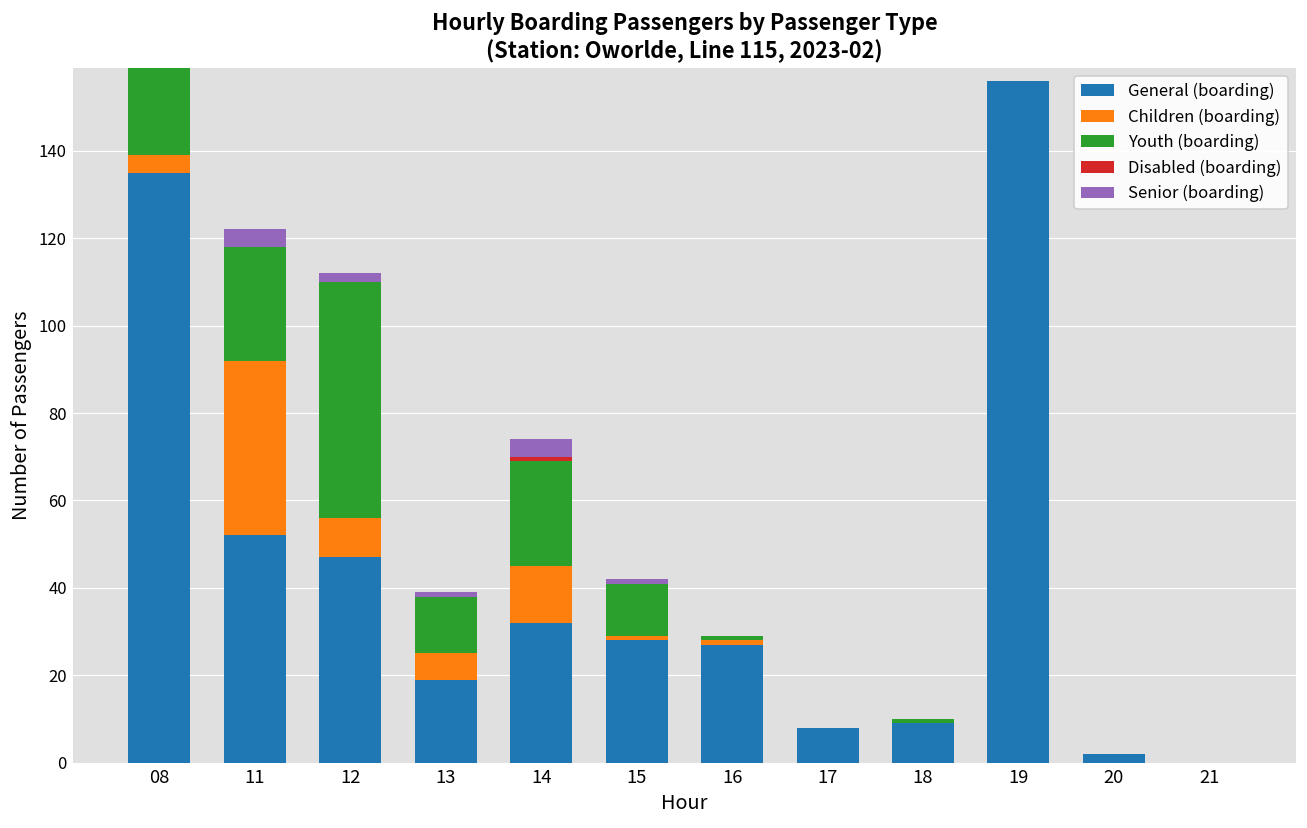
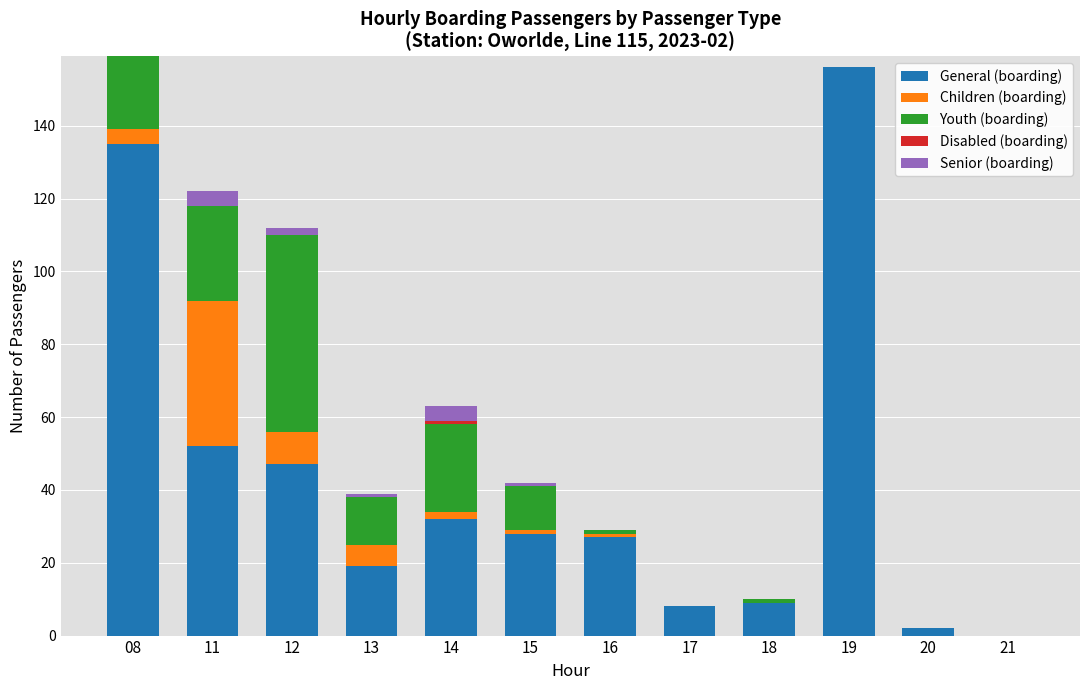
  {
    "General (boarding)": {
      "08": 135,
      "11": 52,
      "12": 47,
      "13": 19,
      "14": 32,
      "15": 28,
      "16": 27,
      "17": 8,
      "18": 9,
      "19": 156,
      "20": 2,
      "21": 0
    },
    "Children (boarding)": {
      "08": 4,
      "11": 40,
      "12": 9,
      "13": 6,
-     "14": 13,
+     "14": 2,
      "15": 1,
      "16": 1,
      "17": 0,
      "18": 0,
      "19": 0,
      "20": 0,
      "21": 0
    },
    "Youth (boarding)": {
      "08": 20,
      "11": 26,
      "12": 54,
      "13": 13,
      "14": 24,
      "15": 12,
      "16": 1,
      "17": 0,
      "18": 1,
      "19": 0,
      "20": 0,
      "21": 0
    },
    "Disabled (boarding)": {
      "08": 0,
      "11": 0,
      "12": 0,
      "13": 0,
      "14": 1,
      "15": 0,
      "16": 0,
      "17": 0,
      "18": 0,
      "19": 0,
      "20": 0,
      "21": 0
    },
    "Senior (boarding)": {
      "08": 0,
      "11": 4,
      "12": 2,
      "13": 1,
      "14": 4,
      "15": 1,
      "16": 0,
      "17": 0,
      "18": 0,
      "19": 0,
      "20": 0,
      "21": 0
    }
  }
